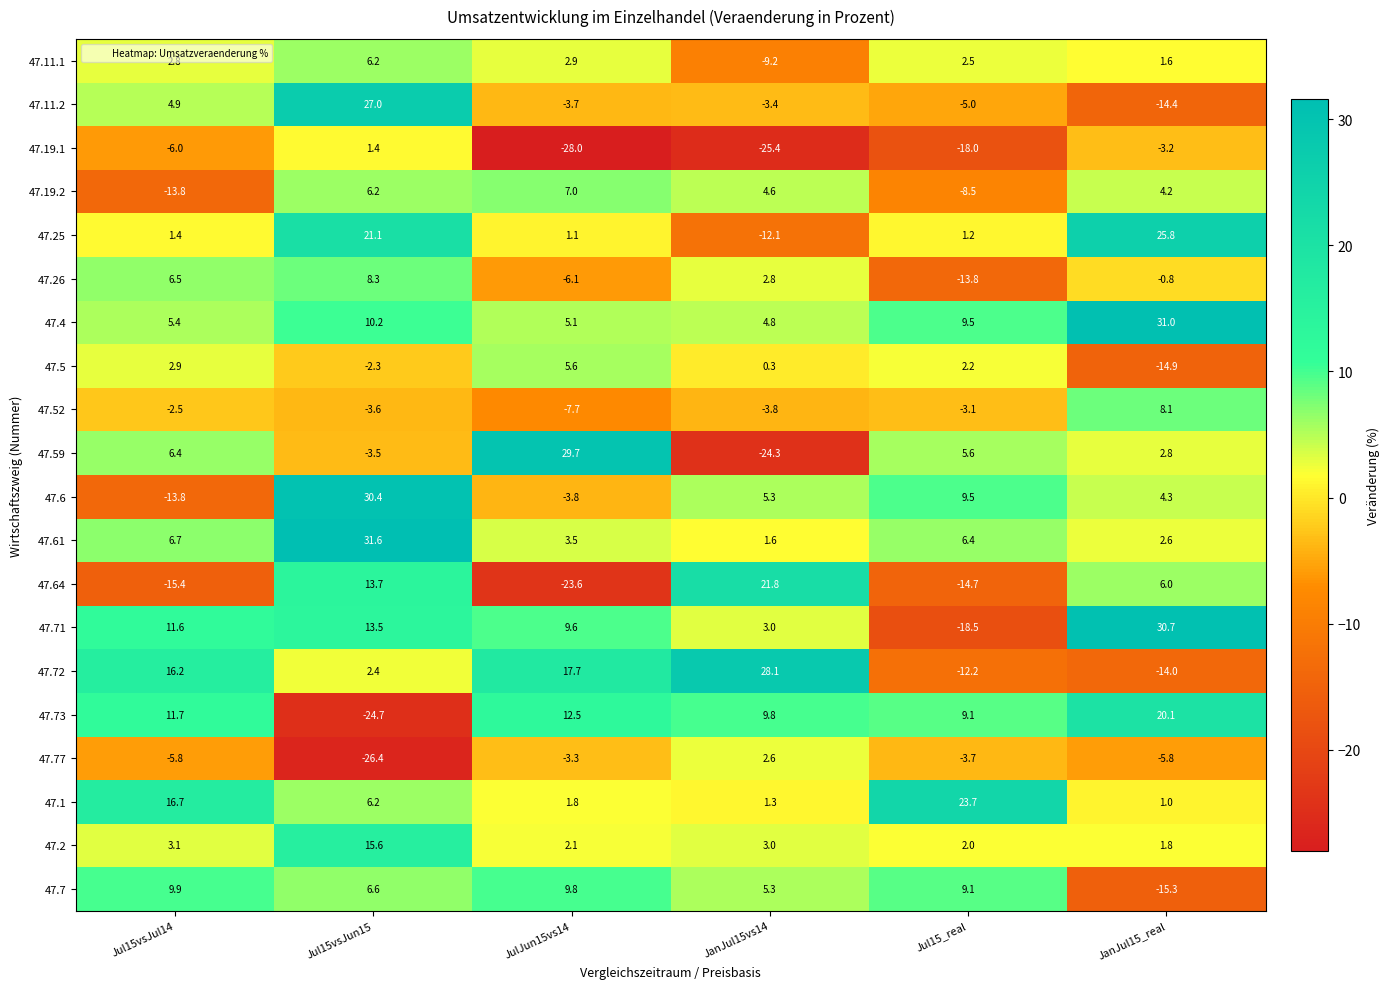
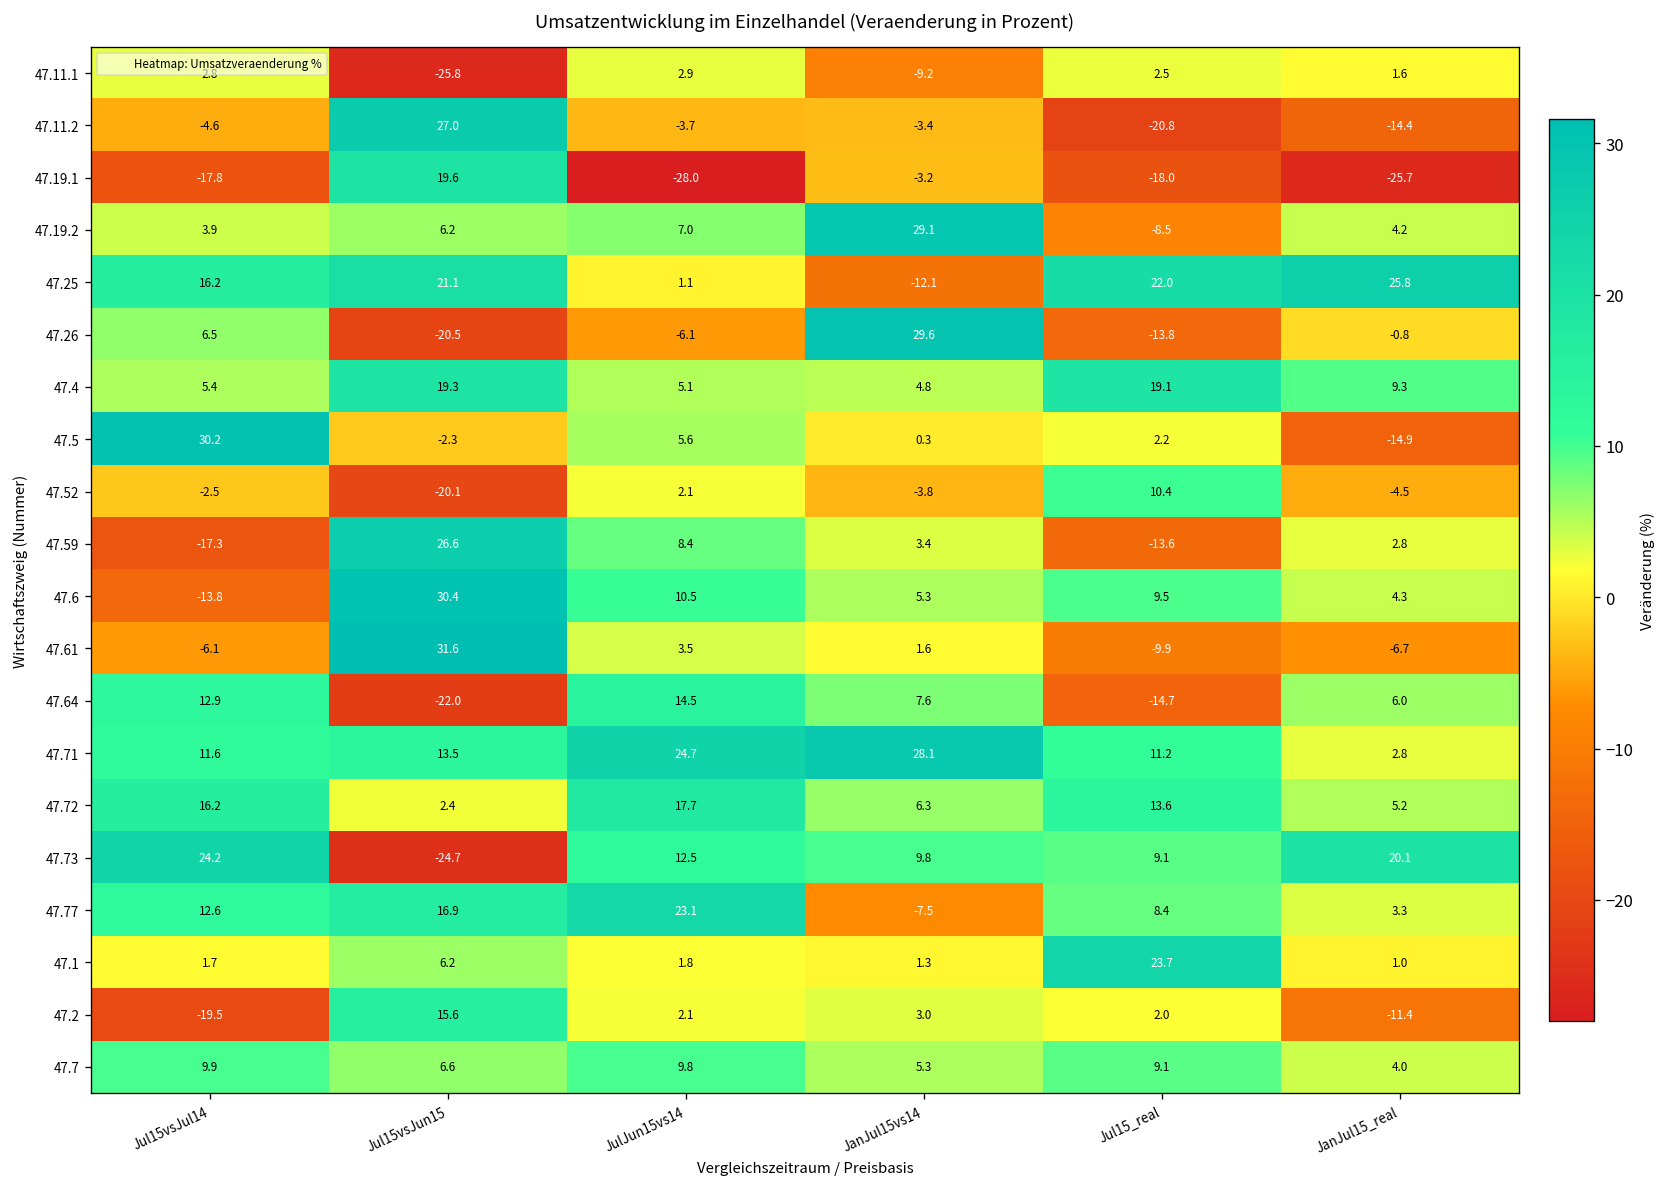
  {
    "47.11.1": {
-     "Jul15vsJun15": 6.2,
+     "Jul15vsJun15": -25.8,
      "JulJun15vs14": 2.9,
      "JanJul15vs14": -9.2,
      "Jul15_real": 2.5,
      "JanJul15_real": 1.6
    },
    "47.11.2": {
-     "Jul15vsJul14": 4.9,
+     "Jul15vsJul14": -4.6,
      "Jul15vsJun15": 27.0,
      "JulJun15vs14": -3.7,
      "JanJul15vs14": -3.4,
-     "Jul15_real": -5.0,
+     "Jul15_real": -20.8,
      "JanJul15_real": -14.4
    },
    "47.19.1": {
-     "Jul15vsJul14": -6.0,
-     "Jul15vsJun15": 1.4,
+     "Jul15vsJul14": -17.8,
+     "Jul15vsJun15": 19.6,
      "JulJun15vs14": -28.0,
-     "JanJul15vs14": -25.4,
+     "JanJul15vs14": -3.2,
      "Jul15_real": -18.0,
-     "JanJul15_real": -3.2
+     "JanJul15_real": -25.7
    },
    "47.19.2": {
-     "Jul15vsJul14": -13.8,
+     "Jul15vsJul14": 3.9,
      "Jul15vsJun15": 6.2,
      "JulJun15vs14": 7.0,
-     "JanJul15vs14": 4.6,
+     "JanJul15vs14": 29.1,
      "Jul15_real": -8.5,
      "JanJul15_real": 4.2
    },
    "47.25": {
-     "Jul15vsJul14": 1.4,
+     "Jul15vsJul14": 16.2,
      "Jul15vsJun15": 21.1,
      "JulJun15vs14": 1.1,
      "JanJul15vs14": -12.1,
-     "Jul15_real": 1.2,
+     "Jul15_real": 22.0,
      "JanJul15_real": 25.8
    },
    "47.26": {
      "Jul15vsJul14": 6.5,
-     "Jul15vsJun15": 8.3,
+     "Jul15vsJun15": -20.5,
      "JulJun15vs14": -6.1,
-     "JanJul15vs14": 2.8,
+     "JanJul15vs14": 29.6,
      "Jul15_real": -13.8,
      "JanJul15_real": -0.8
    },
    "47.4": {
      "Jul15vsJul14": 5.4,
-     "Jul15vsJun15": 10.2,
+     "Jul15vsJun15": 19.3,
      "JulJun15vs14": 5.1,
      "JanJul15vs14": 4.8,
-     "Jul15_real": 9.5,
-     "JanJul15_real": 31.0
+     "Jul15_real": 19.1,
+     "JanJul15_real": 9.3
    },
    "47.5": {
-     "Jul15vsJul14": 2.9,
+     "Jul15vsJul14": 30.2,
      "Jul15vsJun15": -2.3,
      "JulJun15vs14": 5.6,
      "JanJul15vs14": 0.3,
      "Jul15_real": 2.2,
      "JanJul15_real": -14.9
    },
    "47.52": {
      "Jul15vsJul14": -2.5,
-     "Jul15vsJun15": -3.6,
-     "JulJun15vs14": -7.7,
+     "Jul15vsJun15": -20.1,
+     "JulJun15vs14": 2.1,
      "JanJul15vs14": -3.8,
-     "Jul15_real": -3.1,
-     "JanJul15_real": 8.1
+     "Jul15_real": 10.4,
+     "JanJul15_real": -4.5
    },
    "47.59": {
-     "Jul15vsJul14": 6.4,
-     "Jul15vsJun15": -3.5,
-     "JulJun15vs14": 29.7,
-     "JanJul15vs14": -24.3,
-     "Jul15_real": 5.6,
+     "Jul15vsJul14": -17.3,
+     "Jul15vsJun15": 26.6,
+     "JulJun15vs14": 8.4,
+     "JanJul15vs14": 3.4,
+     "Jul15_real": -13.6,
      "JanJul15_real": 2.8
    },
    "47.6": {
      "Jul15vsJul14": -13.8,
      "Jul15vsJun15": 30.4,
-     "JulJun15vs14": -3.8,
+     "JulJun15vs14": 10.5,
      "JanJul15vs14": 5.3,
      "Jul15_real": 9.5,
      "JanJul15_real": 4.3
    },
    "47.61": {
-     "Jul15vsJul14": 6.7,
+     "Jul15vsJul14": -6.1,
      "Jul15vsJun15": 31.6,
      "JulJun15vs14": 3.5,
      "JanJul15vs14": 1.6,
-     "Jul15_real": 6.4,
-     "JanJul15_real": 2.6
+     "Jul15_real": -9.9,
+     "JanJul15_real": -6.7
    },
    "47.64": {
-     "Jul15vsJul14": -15.4,
-     "Jul15vsJun15": 13.7,
-     "JulJun15vs14": -23.6,
-     "JanJul15vs14": 21.8,
+     "Jul15vsJul14": 12.9,
+     "Jul15vsJun15": -22.0,
+     "JulJun15vs14": 14.5,
+     "JanJul15vs14": 7.6,
      "Jul15_real": -14.7,
      "JanJul15_real": 6.0
    },
    "47.71": {
      "Jul15vsJul14": 11.6,
      "Jul15vsJun15": 13.5,
-     "JulJun15vs14": 9.6,
-     "JanJul15vs14": 3.0,
-     "Jul15_real": -18.5,
-     "JanJul15_real": 30.7
+     "JulJun15vs14": 24.7,
+     "JanJul15vs14": 28.1,
+     "Jul15_real": 11.2,
+     "JanJul15_real": 2.8
    },
    "47.72": {
      "Jul15vsJul14": 16.2,
      "Jul15vsJun15": 2.4,
      "JulJun15vs14": 17.7,
-     "JanJul15vs14": 28.1,
-     "Jul15_real": -12.2,
-     "JanJul15_real": -14.0
+     "JanJul15vs14": 6.3,
+     "Jul15_real": 13.6,
+     "JanJul15_real": 5.2
    },
    "47.73": {
-     "Jul15vsJul14": 11.7,
+     "Jul15vsJul14": 24.2,
      "Jul15vsJun15": -24.7,
      "JulJun15vs14": 12.5,
      "JanJul15vs14": 9.8,
      "Jul15_real": 9.1,
      "JanJul15_real": 20.1
    },
    "47.77": {
-     "Jul15vsJul14": -5.8,
-     "Jul15vsJun15": -26.4,
-     "JulJun15vs14": -3.3,
-     "JanJul15vs14": 2.6,
-     "Jul15_real": -3.7,
-     "JanJul15_real": -5.8
+     "Jul15vsJul14": 12.6,
+     "Jul15vsJun15": 16.9,
+     "JulJun15vs14": 23.1,
+     "JanJul15vs14": -7.5,
+     "Jul15_real": 8.4,
+     "JanJul15_real": 3.3
    },
    "47.1": {
-     "Jul15vsJul14": 16.7,
+     "Jul15vsJul14": 1.7,
      "Jul15vsJun15": 6.2,
      "JulJun15vs14": 1.8,
      "JanJul15vs14": 1.3,
      "Jul15_real": 23.7,
      "JanJul15_real": 1.0
    },
    "47.2": {
-     "Jul15vsJul14": 3.1,
+     "Jul15vsJul14": -19.5,
      "Jul15vsJun15": 15.6,
      "JulJun15vs14": 2.1,
      "JanJul15vs14": 3.0,
      "Jul15_real": 2.0,
-     "JanJul15_real": 1.8
+     "JanJul15_real": -11.4
    },
    "47.7": {
      "Jul15vsJul14": 9.9,
      "Jul15vsJun15": 6.6,
      "JulJun15vs14": 9.8,
      "JanJul15vs14": 5.3,
      "Jul15_real": 9.1,
-     "JanJul15_real": -15.3
+     "JanJul15_real": 4.0
    }
  }
